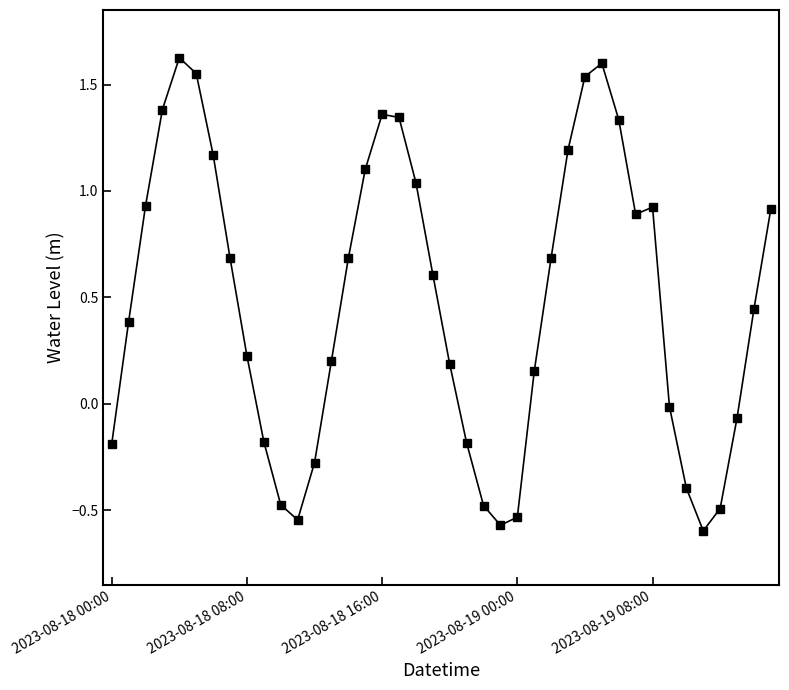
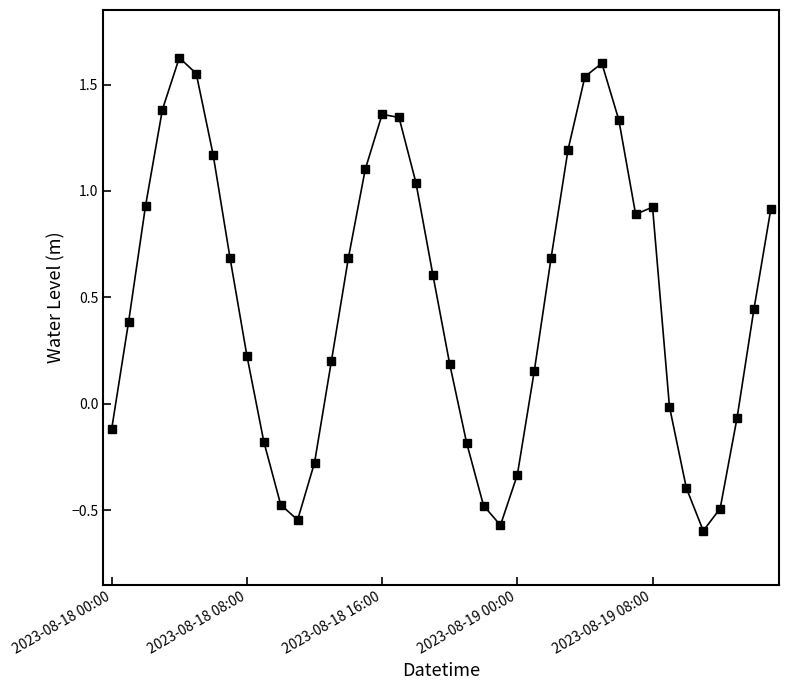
  {
-   "2023-08-18 00:00": -0.19,
+   "2023-08-18 00:00": -0.12,
    "2023-08-18 08:00": 0.23,
    "2023-08-18 16:00": 1.36,
-   "2023-08-19 00:00": -0.53,
+   "2023-08-19 00:00": -0.33,
    "2023-08-19 08:00": 0.92
  }
